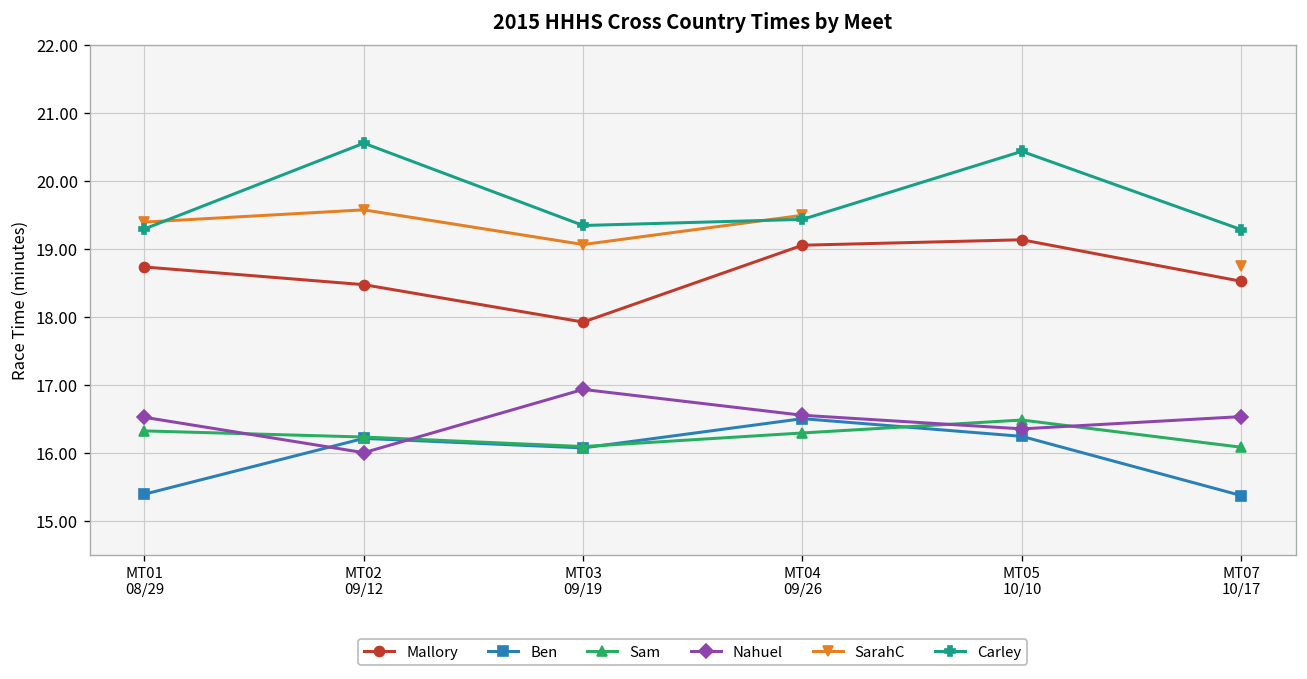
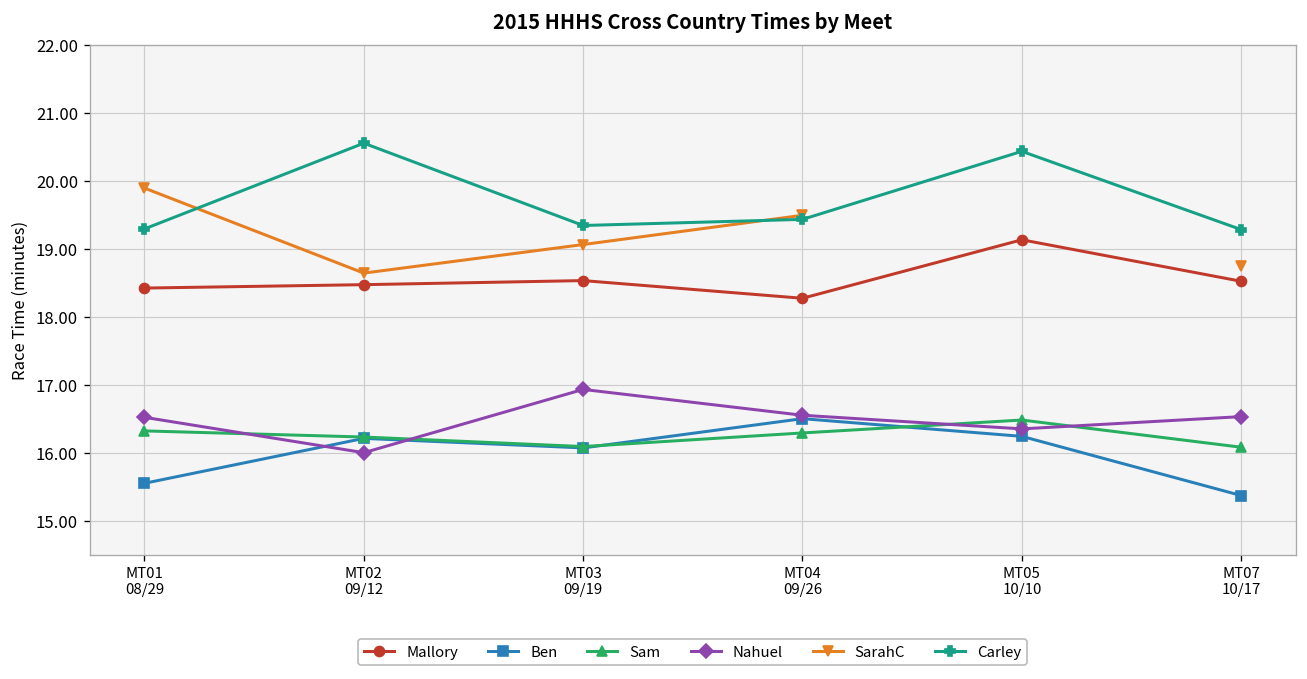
  {
    "Mallory": {
-     "MT01 08/29": 18.7,
+     "MT01 08/29": 18.4,
      "MT02 09/12": 18.5,
-     "MT03 09/19": 17.9,
-     "MT04 09/26": 19.1,
+     "MT03 09/19": 18.5,
+     "MT04 09/26": 18.3,
      "MT05 10/10": 19.1,
      "MT07 10/17": 18.5
    },
    "Ben": {
-     "MT01 08/29": 15.4,
+     "MT01 08/29": 15.6,
      "MT04 09/26": 16.5,
      "MT05 10/10": 16.3,
      "MT07 10/17": 15.4
    },
    "Nahuel": {
      "MT01 08/29": 16.5,
      "MT02 09/12": 16.0,
      "MT03 09/19": 16.9,
      "MT04 09/26": 16.6,
      "MT05 10/10": 16.4,
      "MT07 10/17": 16.5
    },
    "SarahC": {
-     "MT01 08/29": 19.4,
-     "MT02 09/12": 19.6,
+     "MT01 08/29": 19.9,
+     "MT02 09/12": 18.7,
      "MT03 09/19": 19.1,
      "MT04 09/26": 19.5,
      "MT07 10/17": 18.8
    }
  }
